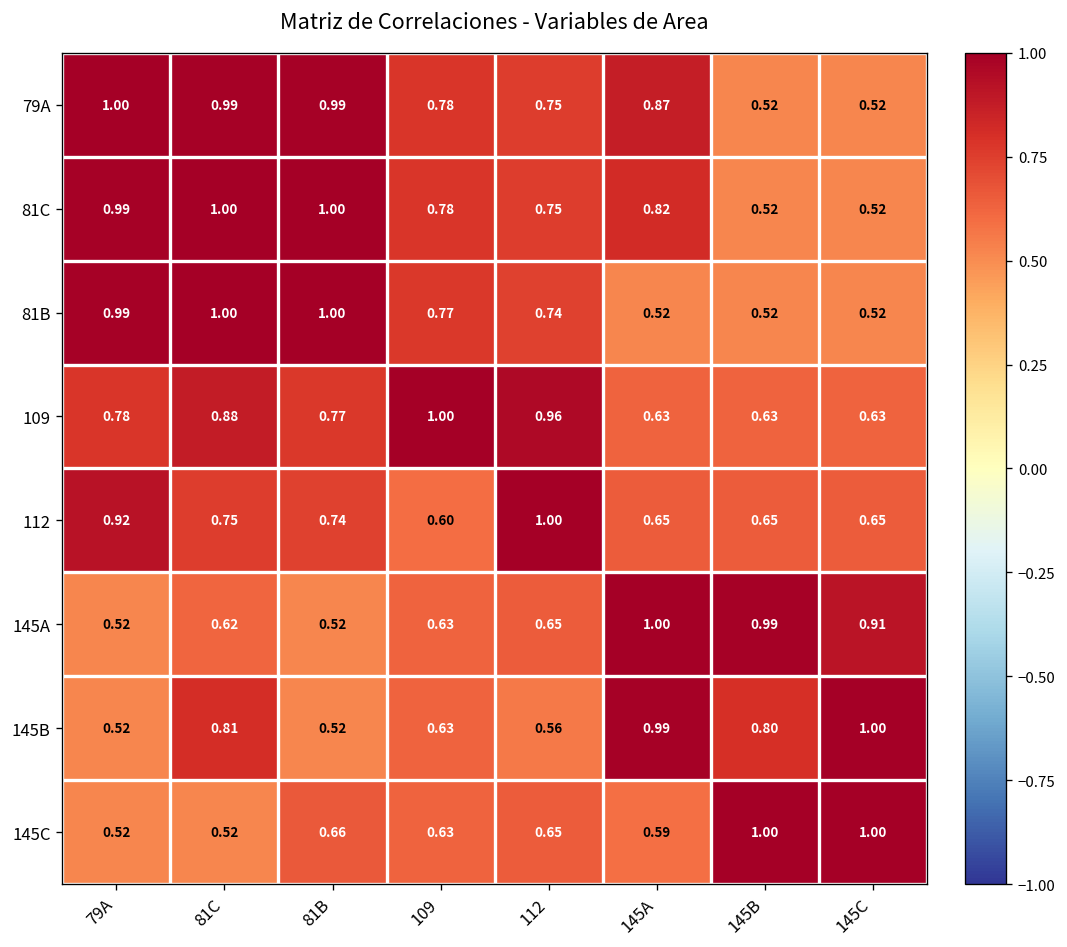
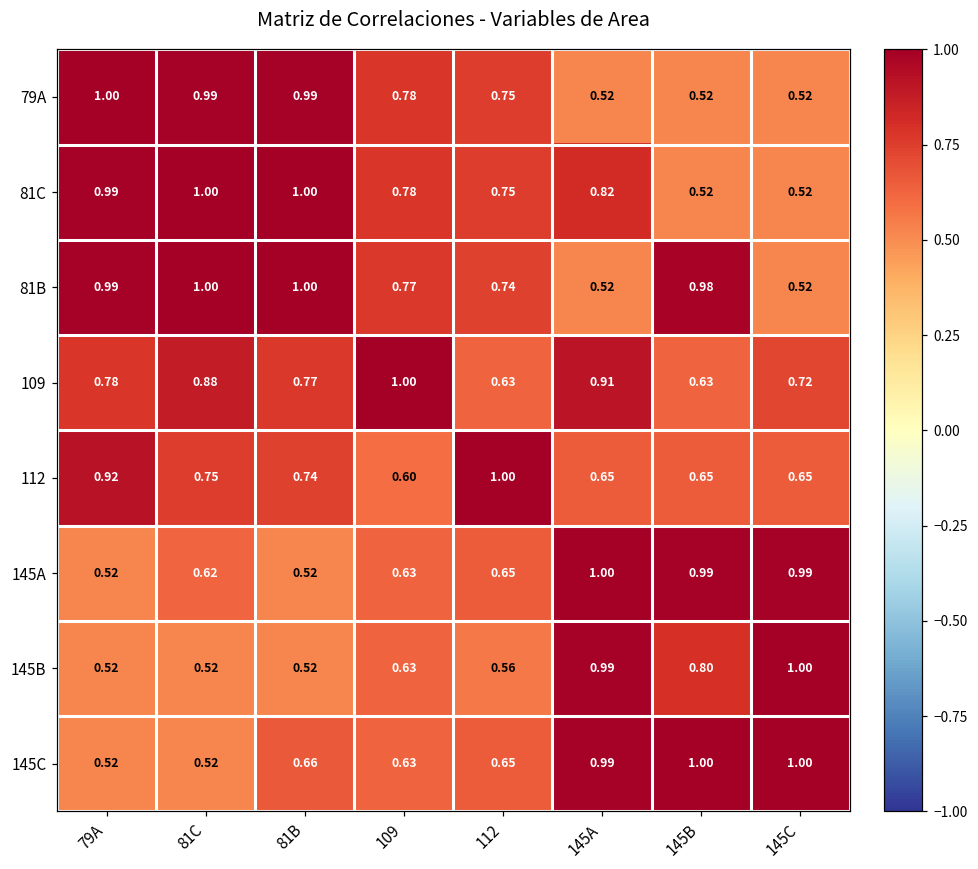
  {
    "79A": {
      "79A": 1.00,
      "81C": 0.99,
      "81B": 0.99,
      "109": 0.78,
      "112": 0.75,
-     "145A": 0.87,
+     "145A": 0.52,
      "145B": 0.52,
      "145C": 0.52
    },
    "81C": {
      "79A": 0.99,
      "81C": 1.00,
      "81B": 1.00,
      "109": 0.78,
      "112": 0.75,
      "145A": 0.82,
      "145B": 0.52,
      "145C": 0.52
    },
    "81B": {
      "79A": 0.99,
      "81C": 1.00,
      "81B": 1.00,
      "109": 0.77,
      "112": 0.74,
      "145A": 0.52,
-     "145B": 0.52,
+     "145B": 0.98,
      "145C": 0.52
    },
    "109": {
      "79A": 0.78,
      "81C": 0.88,
      "81B": 0.77,
      "109": 1.00,
-     "112": 0.96,
-     "145A": 0.63,
+     "112": 0.63,
+     "145A": 0.91,
      "145B": 0.63,
-     "145C": 0.63
+     "145C": 0.72
    },
    "112": {
      "79A": 0.92,
      "81C": 0.75,
      "81B": 0.74,
      "109": 0.60,
      "112": 1.00,
      "145A": 0.65,
      "145B": 0.65,
      "145C": 0.65
    },
    "145A": {
      "79A": 0.52,
      "81C": 0.62,
      "81B": 0.52,
      "109": 0.63,
      "112": 0.65,
      "145A": 1.00,
      "145B": 0.99,
-     "145C": 0.91
+     "145C": 0.99
    },
    "145B": {
      "79A": 0.52,
-     "81C": 0.81,
+     "81C": 0.52,
      "81B": 0.52,
      "109": 0.63,
      "112": 0.56,
      "145A": 0.99,
      "145B": 0.80,
      "145C": 1.00
    },
    "145C": {
      "79A": 0.52,
      "81C": 0.52,
      "81B": 0.66,
      "109": 0.63,
      "112": 0.65,
-     "145A": 0.59,
+     "145A": 0.99,
      "145B": 1.00,
      "145C": 1.00
    }
  }
